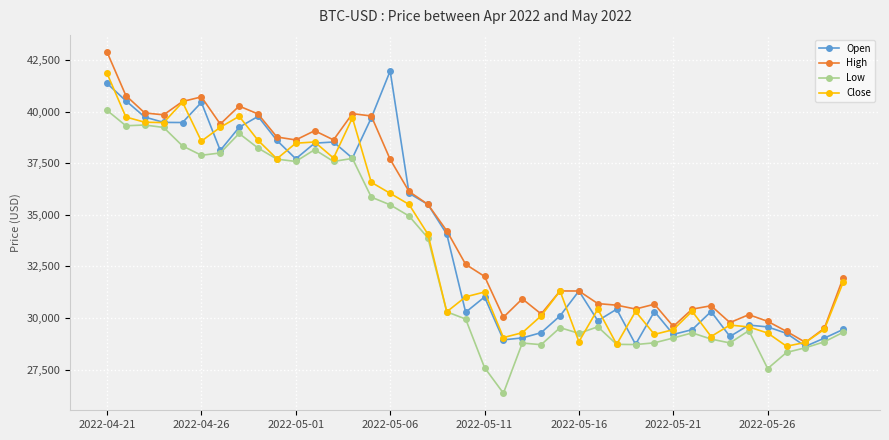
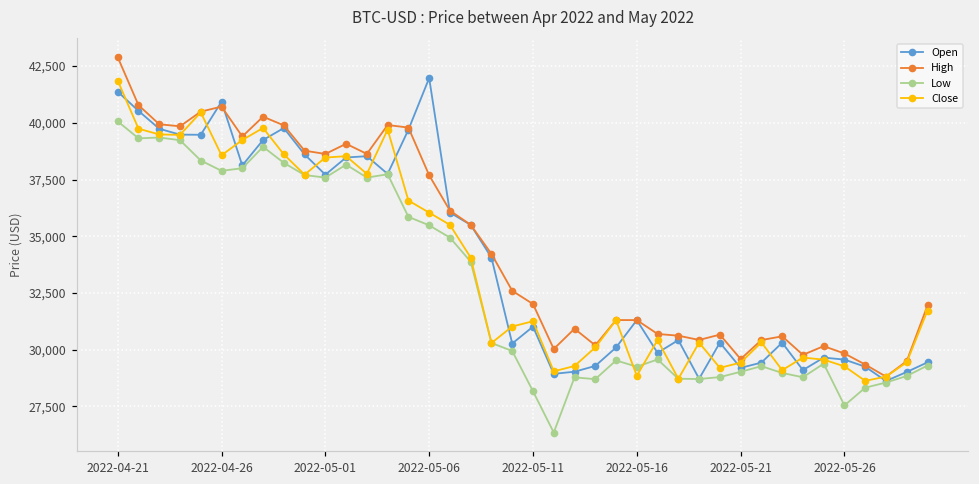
  {
    "Open": {
      "2022-04-21": "41,400",
-     "2022-04-26": "40,400",
+     "2022-04-26": "40,900",
      "2022-05-01": "37,700",
      "2022-05-06": "42,000",
      "2022-05-11": "31,000",
      "2022-05-21": "29,200",
      "2022-05-26": "29,600"
    },
    "High": {
      "2022-04-21": "42,900",
      "2022-04-26": "40,700",
      "2022-05-01": "38,600",
      "2022-05-06": "37,700",
      "2022-05-11": "32,000",
      "2022-05-21": "29,600",
      "2022-05-26": "29,800"
    },
    "Low": {
      "2022-04-21": "40,100",
      "2022-04-26": "37,900",
      "2022-05-01": "37,600",
      "2022-05-06": "35,500",
-     "2022-05-11": "27,600",
+     "2022-05-11": "28,200",
      "2022-05-16": "29,300",
      "2022-05-21": "29,000",
      "2022-05-26": "27,500"
    },
    "Close": {
      "2022-04-21": "41,900",
      "2022-04-26": "38,600",
      "2022-05-01": "38,500",
      "2022-05-06": "36,000",
      "2022-05-11": "31,300",
      "2022-05-16": "28,800",
      "2022-05-21": "29,400",
      "2022-05-26": "29,300"
    }
  }
